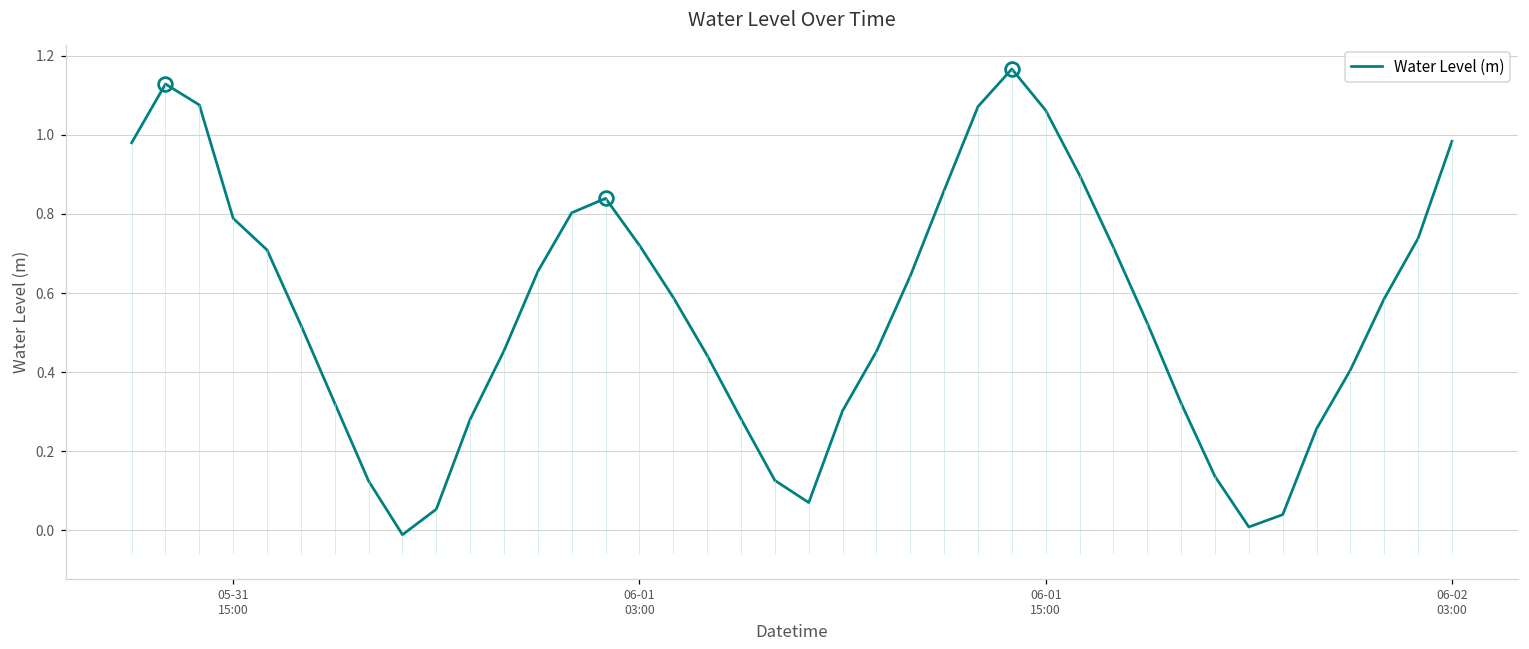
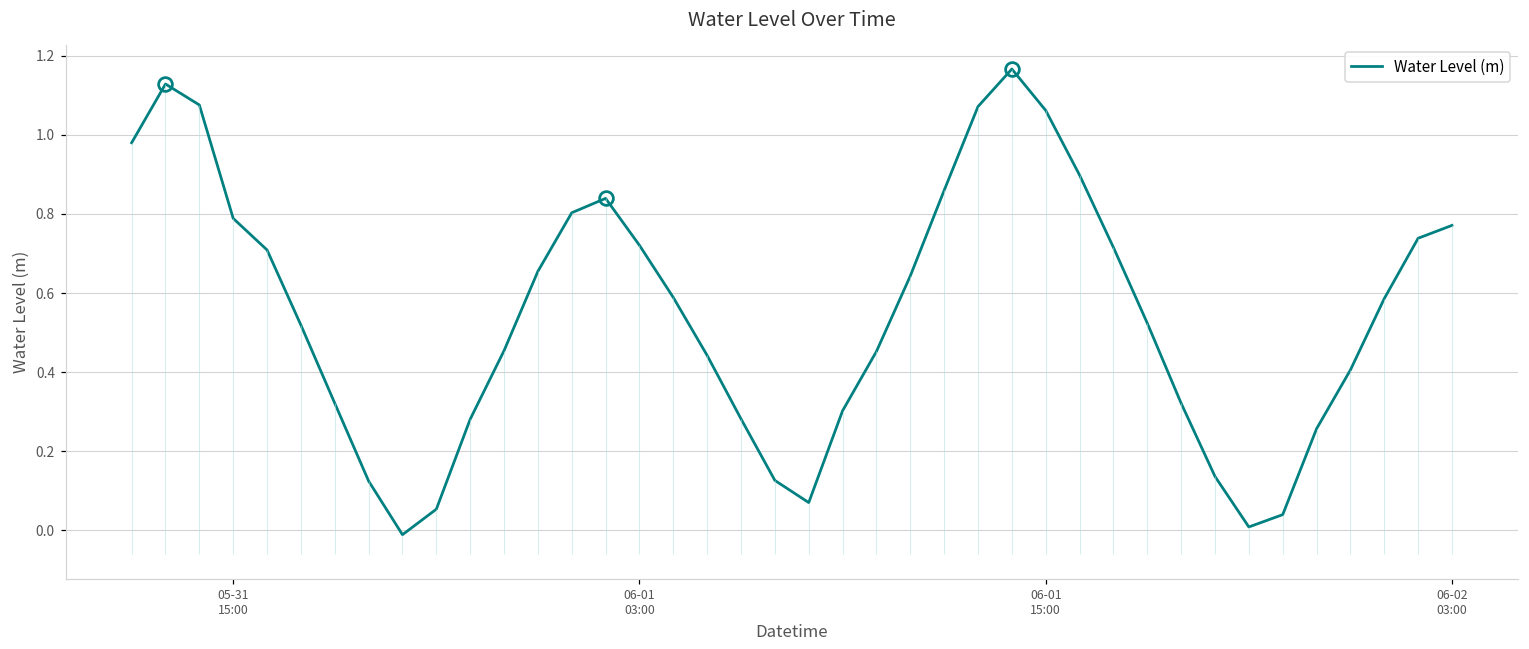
  {
    "Water Level (m)": {
      "05-31 15:00": 0.79,
      "06-01 03:00": 0.72,
      "06-01 15:00": 1.06,
-     "06-02 03:00": 0.98
+     "06-02 03:00": 0.77
    }
  }
